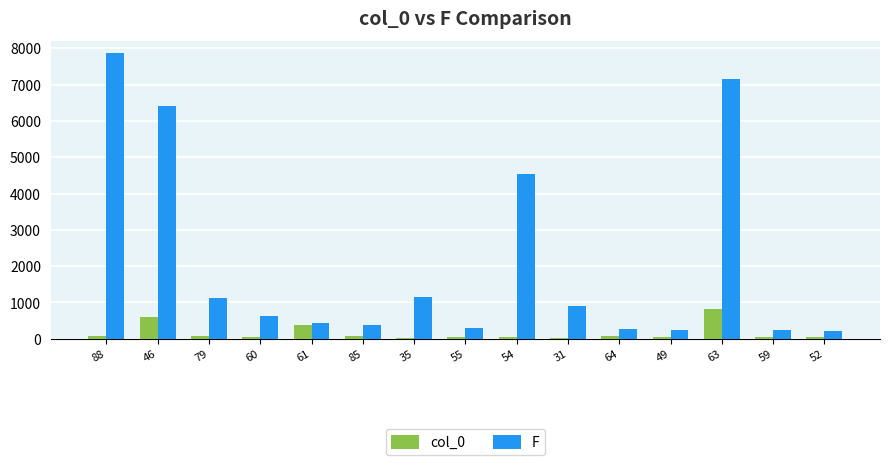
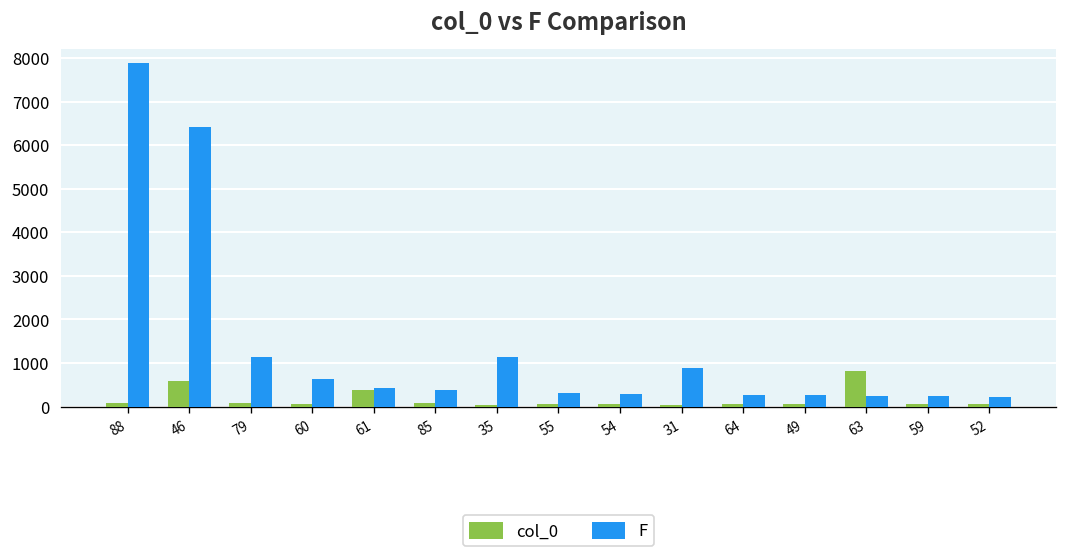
  {
    "col_0": {
      "88": 100,
      "46": 600,
      "79": 100,
      "61": 400,
      "85": 100,
      "63": 800
    },
    "F": {
      "88": 7900,
      "46": 6400,
      "79": 1100,
      "60": 600,
      "61": 400,
      "85": 400,
      "35": 1100,
      "55": 300,
-     "54": 4600,
+     "54": 300,
      "31": 900,
      "64": 300,
      "49": 300,
-     "63": 7200,
+     "63": 300,
      "59": 200,
      "52": 200
    }
  }
